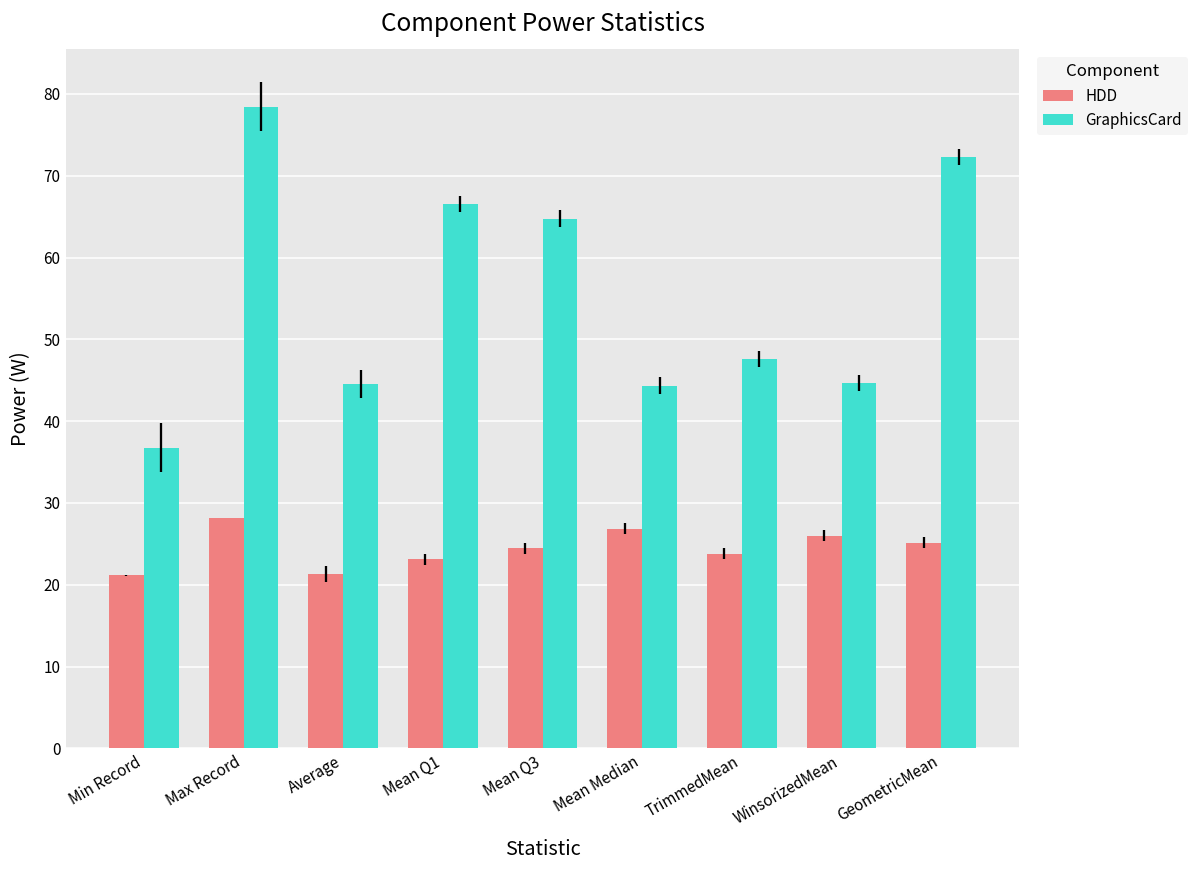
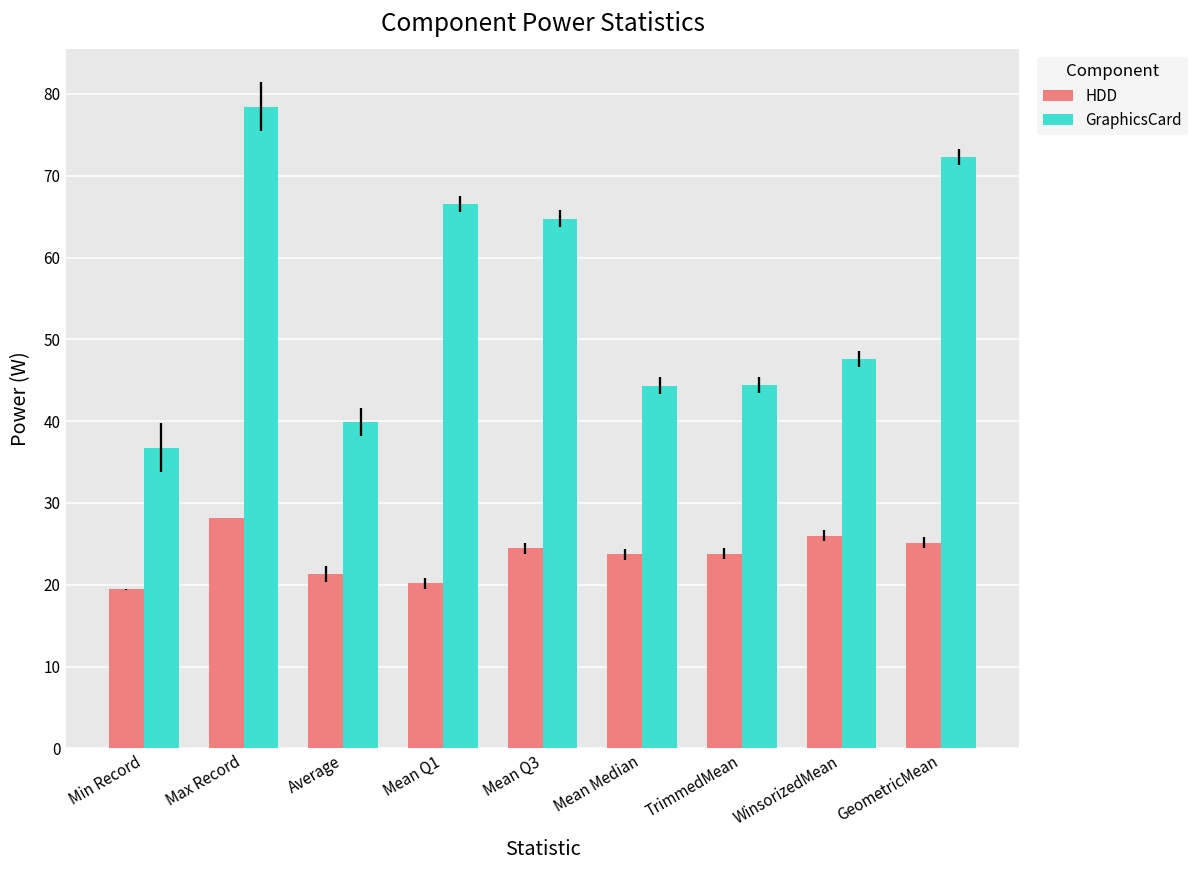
  {
    "HDD": {
-     "Min Record": 21,
+     "Min Record": 19,
      "Max Record": 28,
      "Average": 21,
-     "Mean Q1": 23,
+     "Mean Q1": 20,
      "Mean Q3": 24,
-     "Mean Median": 27,
+     "Mean Median": 24,
      "TrimmedMean": 24,
      "WinsorizedMean": 26,
      "GeometricMean": 25
    },
    "GraphicsCard": {
      "Min Record": 37,
      "Max Record": 78,
-     "Average": 45,
+     "Average": 40,
      "Mean Q1": 67,
      "Mean Q3": 65,
      "Mean Median": 44,
-     "TrimmedMean": 48,
-     "WinsorizedMean": 45,
+     "TrimmedMean": 44,
+     "WinsorizedMean": 48,
      "GeometricMean": 72
    }
  }
